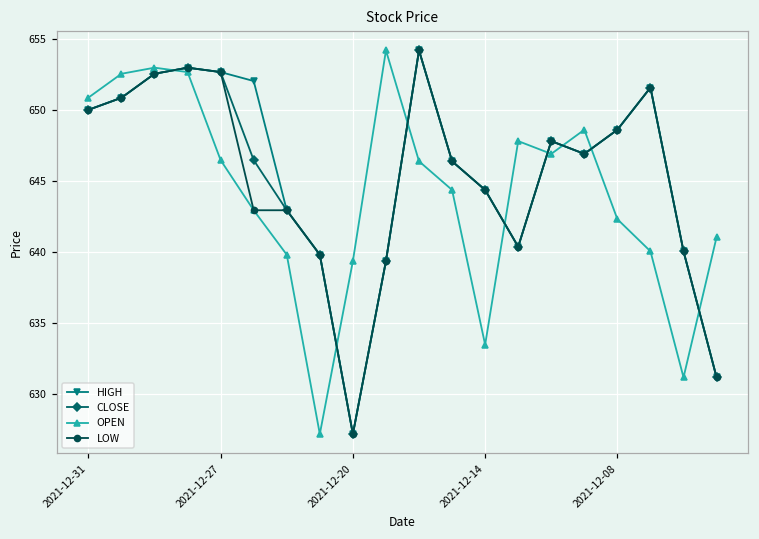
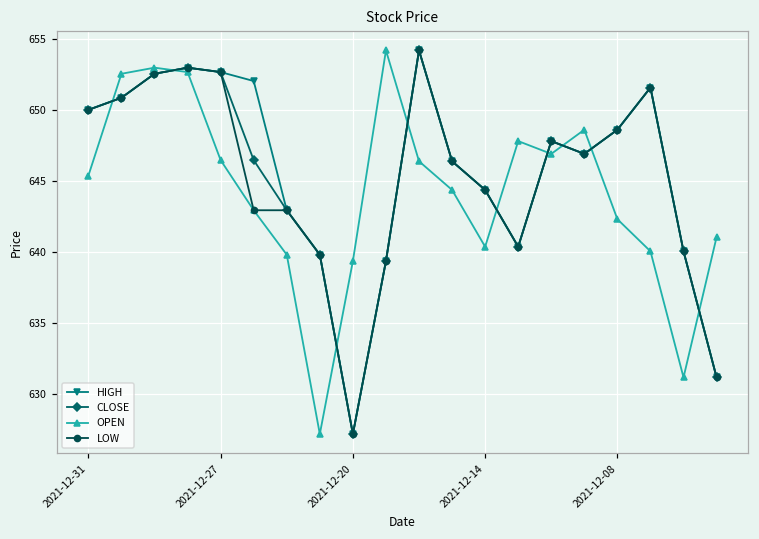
  {
    "OPEN": {
-     "2021-12-31": 650.9,
+     "2021-12-31": 645.4,
      "2021-12-27": 646.5,
      "2021-12-20": 639.4,
-     "2021-12-14": 633.5,
+     "2021-12-14": 640.4,
      "2021-12-08": 642.3
    }
  }
